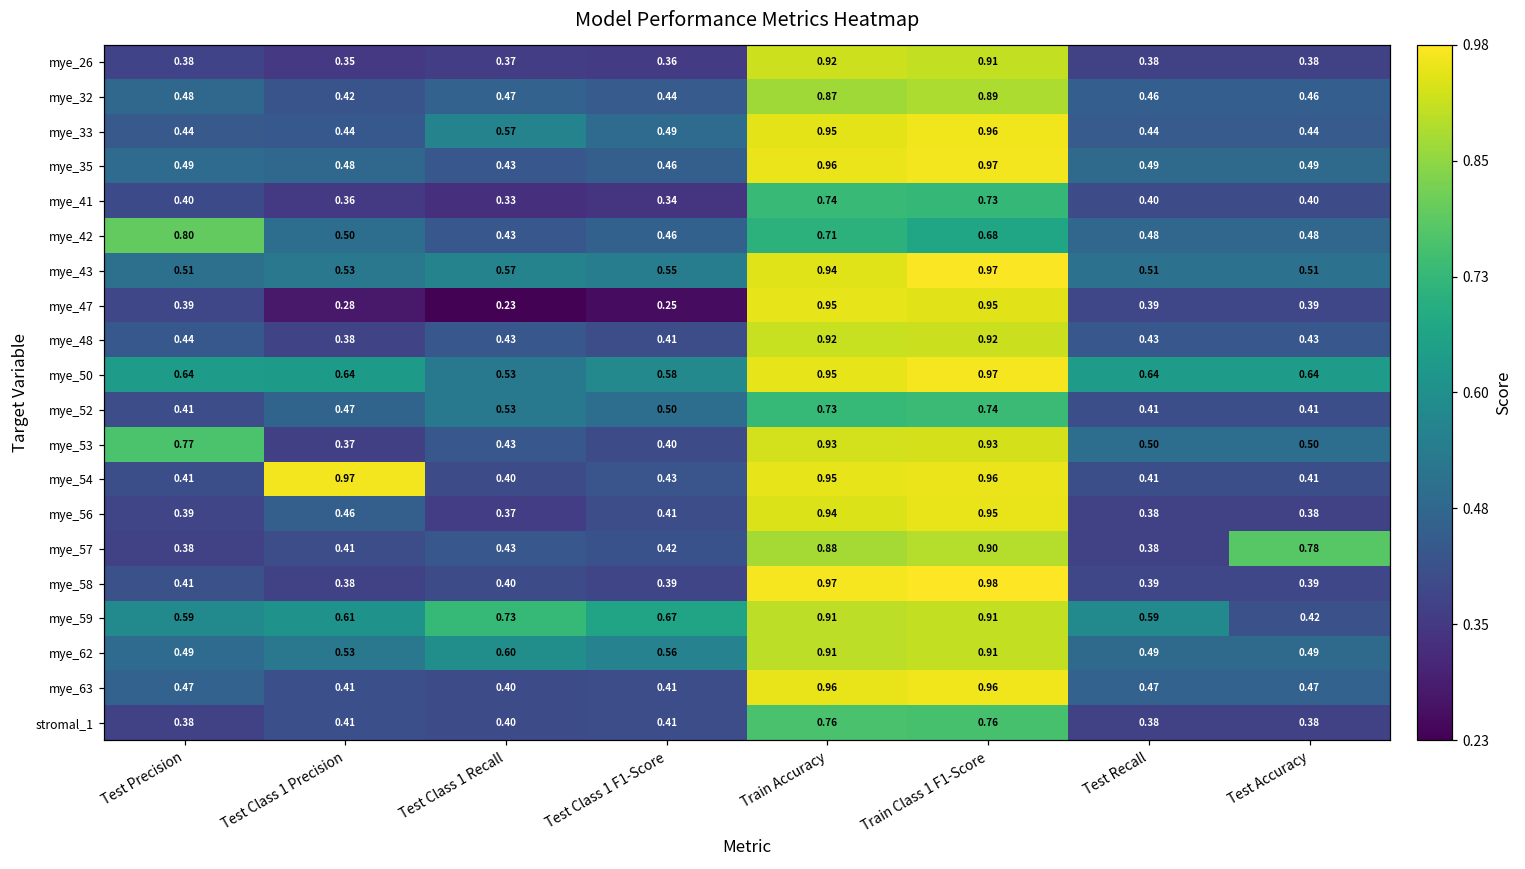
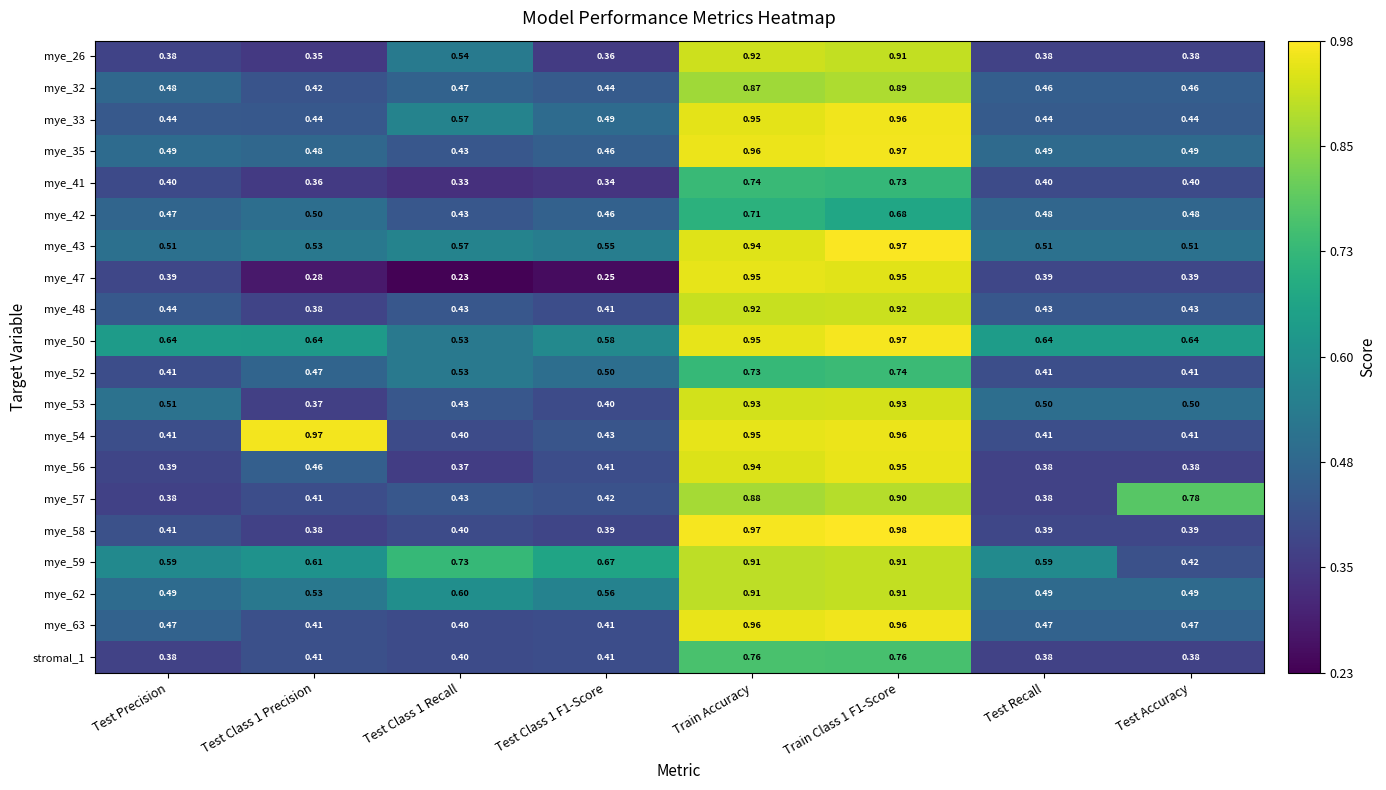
  {
    "mye_26": {
      "Test Precision": 0.38,
      "Test Class 1 Precision": 0.35,
-     "Test Class 1 Recall": 0.37,
+     "Test Class 1 Recall": 0.54,
      "Test Class 1 F1-Score": 0.36,
      "Train Accuracy": 0.92,
      "Train Class 1 F1-Score": 0.91,
      "Test Recall": 0.38,
      "Test Accuracy": 0.38
    },
    "mye_32": {
      "Test Precision": 0.48,
      "Test Class 1 Precision": 0.42,
      "Test Class 1 Recall": 0.47,
      "Test Class 1 F1-Score": 0.44,
      "Train Accuracy": 0.87,
      "Train Class 1 F1-Score": 0.89,
      "Test Recall": 0.46,
      "Test Accuracy": 0.46
    },
    "mye_33": {
      "Test Precision": 0.44,
      "Test Class 1 Precision": 0.44,
      "Test Class 1 Recall": 0.57,
      "Test Class 1 F1-Score": 0.49,
      "Train Accuracy": 0.95,
      "Train Class 1 F1-Score": 0.96,
      "Test Recall": 0.44,
      "Test Accuracy": 0.44
    },
    "mye_35": {
      "Test Precision": 0.49,
      "Test Class 1 Precision": 0.48,
      "Test Class 1 Recall": 0.43,
      "Test Class 1 F1-Score": 0.46,
      "Train Accuracy": 0.96,
      "Train Class 1 F1-Score": 0.97,
      "Test Recall": 0.49,
      "Test Accuracy": 0.49
    },
    "mye_41": {
      "Test Precision": 0.40,
      "Test Class 1 Precision": 0.36,
      "Test Class 1 Recall": 0.33,
      "Test Class 1 F1-Score": 0.34,
      "Train Accuracy": 0.74,
      "Train Class 1 F1-Score": 0.73,
      "Test Recall": 0.40,
      "Test Accuracy": 0.40
    },
    "mye_42": {
-     "Test Precision": 0.80,
+     "Test Precision": 0.47,
      "Test Class 1 Precision": 0.50,
      "Test Class 1 Recall": 0.43,
      "Test Class 1 F1-Score": 0.46,
      "Train Accuracy": 0.71,
      "Train Class 1 F1-Score": 0.68,
      "Test Recall": 0.48,
      "Test Accuracy": 0.48
    },
    "mye_43": {
      "Test Precision": 0.51,
      "Test Class 1 Precision": 0.53,
      "Test Class 1 Recall": 0.57,
      "Test Class 1 F1-Score": 0.55,
      "Train Accuracy": 0.94,
      "Train Class 1 F1-Score": 0.97,
      "Test Recall": 0.51,
      "Test Accuracy": 0.51
    },
    "mye_47": {
      "Test Precision": 0.39,
      "Test Class 1 Precision": 0.28,
      "Test Class 1 Recall": 0.23,
      "Test Class 1 F1-Score": 0.25,
      "Train Accuracy": 0.95,
      "Train Class 1 F1-Score": 0.95,
      "Test Recall": 0.39,
      "Test Accuracy": 0.39
    },
    "mye_48": {
      "Test Precision": 0.44,
      "Test Class 1 Precision": 0.38,
      "Test Class 1 Recall": 0.43,
      "Test Class 1 F1-Score": 0.41,
      "Train Accuracy": 0.92,
      "Train Class 1 F1-Score": 0.92,
      "Test Recall": 0.43,
      "Test Accuracy": 0.43
    },
    "mye_50": {
      "Test Precision": 0.64,
      "Test Class 1 Precision": 0.64,
      "Test Class 1 Recall": 0.53,
      "Test Class 1 F1-Score": 0.58,
      "Train Accuracy": 0.95,
      "Train Class 1 F1-Score": 0.97,
      "Test Recall": 0.64,
      "Test Accuracy": 0.64
    },
    "mye_52": {
      "Test Precision": 0.41,
      "Test Class 1 Precision": 0.47,
      "Test Class 1 Recall": 0.53,
      "Test Class 1 F1-Score": 0.50,
      "Train Accuracy": 0.73,
      "Train Class 1 F1-Score": 0.74,
      "Test Recall": 0.41,
      "Test Accuracy": 0.41
    },
    "mye_53": {
-     "Test Precision": 0.77,
+     "Test Precision": 0.51,
      "Test Class 1 Precision": 0.37,
      "Test Class 1 Recall": 0.43,
      "Test Class 1 F1-Score": 0.40,
      "Train Accuracy": 0.93,
      "Train Class 1 F1-Score": 0.93,
      "Test Recall": 0.50,
      "Test Accuracy": 0.50
    },
    "mye_54": {
      "Test Precision": 0.41,
      "Test Class 1 Precision": 0.97,
      "Test Class 1 Recall": 0.40,
      "Test Class 1 F1-Score": 0.43,
      "Train Accuracy": 0.95,
      "Train Class 1 F1-Score": 0.96,
      "Test Recall": 0.41,
      "Test Accuracy": 0.41
    },
    "mye_56": {
      "Test Precision": 0.39,
      "Test Class 1 Precision": 0.46,
      "Test Class 1 Recall": 0.37,
      "Test Class 1 F1-Score": 0.41,
      "Train Accuracy": 0.94,
      "Train Class 1 F1-Score": 0.95,
      "Test Recall": 0.38,
      "Test Accuracy": 0.38
    },
    "mye_57": {
      "Test Precision": 0.38,
      "Test Class 1 Precision": 0.41,
      "Test Class 1 Recall": 0.43,
      "Test Class 1 F1-Score": 0.42,
      "Train Accuracy": 0.88,
      "Train Class 1 F1-Score": 0.90,
      "Test Recall": 0.38,
      "Test Accuracy": 0.78
    },
    "mye_58": {
      "Test Precision": 0.41,
      "Test Class 1 Precision": 0.38,
      "Test Class 1 Recall": 0.40,
      "Test Class 1 F1-Score": 0.39,
      "Train Accuracy": 0.97,
      "Train Class 1 F1-Score": 0.98,
      "Test Recall": 0.39,
      "Test Accuracy": 0.39
    },
    "mye_59": {
      "Test Precision": 0.59,
      "Test Class 1 Precision": 0.61,
      "Test Class 1 Recall": 0.73,
      "Test Class 1 F1-Score": 0.67,
      "Train Accuracy": 0.91,
      "Train Class 1 F1-Score": 0.91,
      "Test Recall": 0.59,
      "Test Accuracy": 0.42
    },
    "mye_62": {
      "Test Precision": 0.49,
      "Test Class 1 Precision": 0.53,
      "Test Class 1 Recall": 0.60,
      "Test Class 1 F1-Score": 0.56,
      "Train Accuracy": 0.91,
      "Train Class 1 F1-Score": 0.91,
      "Test Recall": 0.49,
      "Test Accuracy": 0.49
    },
    "mye_63": {
      "Test Precision": 0.47,
      "Test Class 1 Precision": 0.41,
      "Test Class 1 Recall": 0.40,
      "Test Class 1 F1-Score": 0.41,
      "Train Accuracy": 0.96,
      "Train Class 1 F1-Score": 0.96,
      "Test Recall": 0.47,
      "Test Accuracy": 0.47
    },
    "stromal_1": {
      "Test Precision": 0.38,
      "Test Class 1 Precision": 0.41,
      "Test Class 1 Recall": 0.40,
      "Test Class 1 F1-Score": 0.41,
      "Train Accuracy": 0.76,
      "Train Class 1 F1-Score": 0.76,
      "Test Recall": 0.38,
      "Test Accuracy": 0.38
    }
  }
